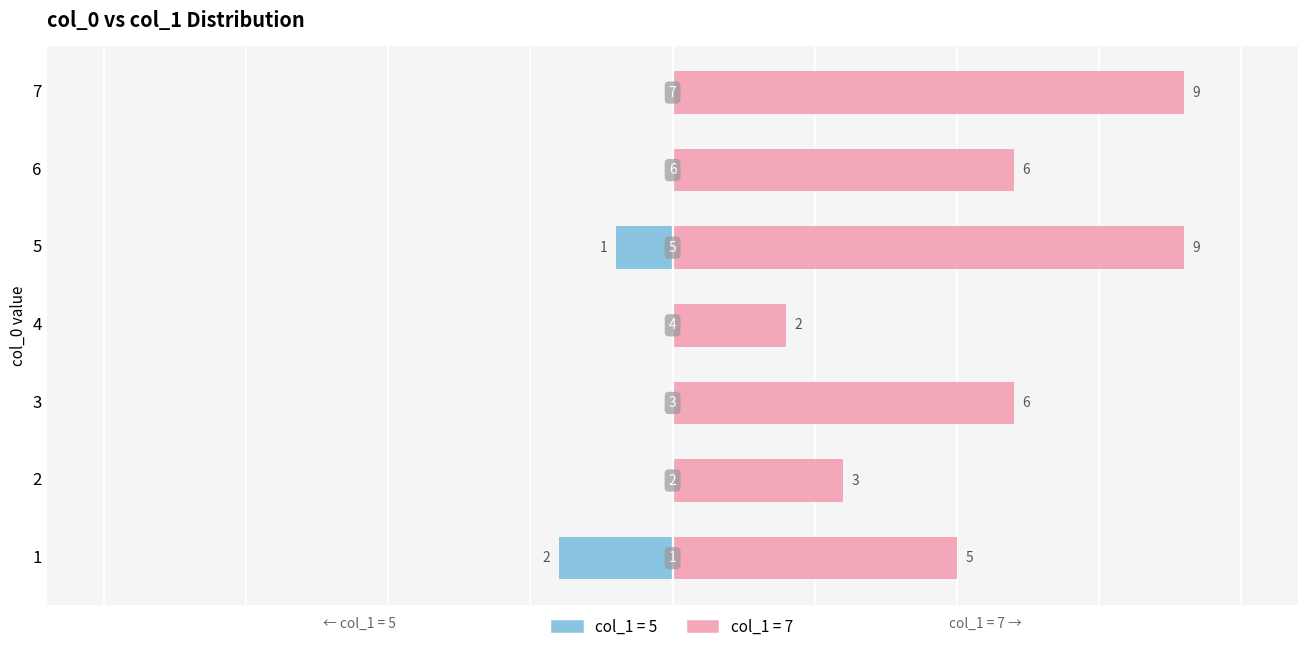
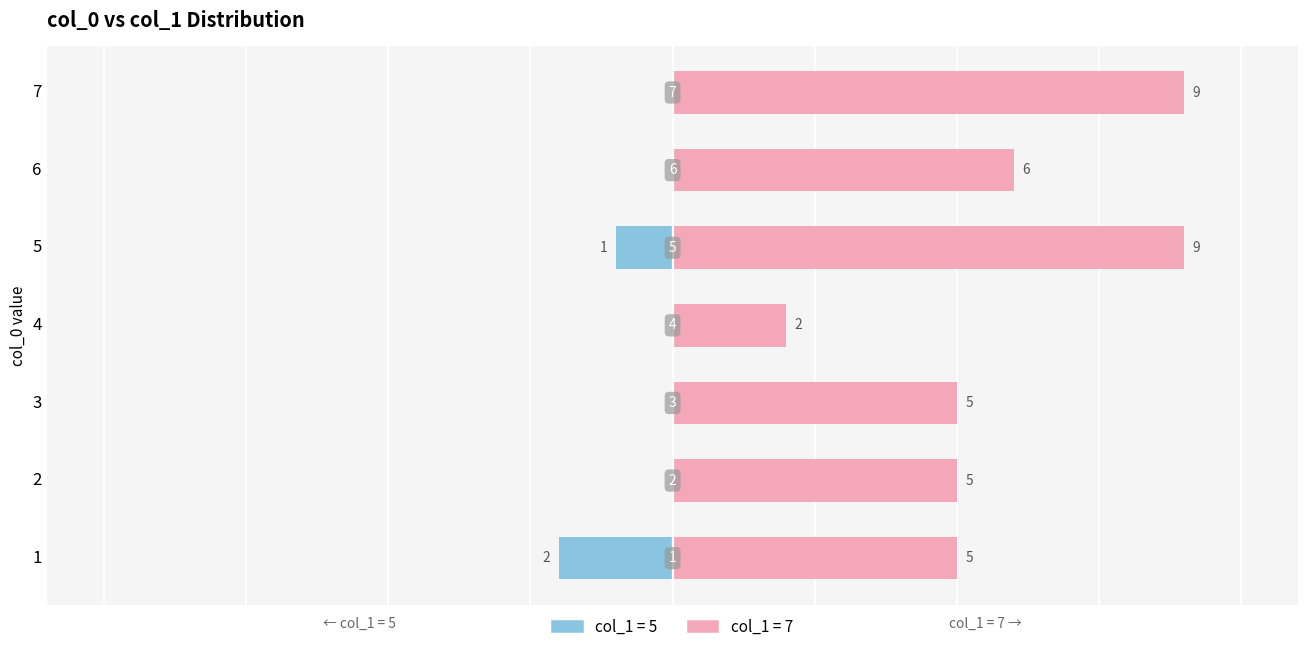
  {
    "col_1 = 7": {
      "7": 9,
      "6": 6,
      "5": 9,
      "4": 2,
-     "3": 6,
-     "2": 3,
+     "3": 5,
+     "2": 5,
      "1": 5
    }
  }
